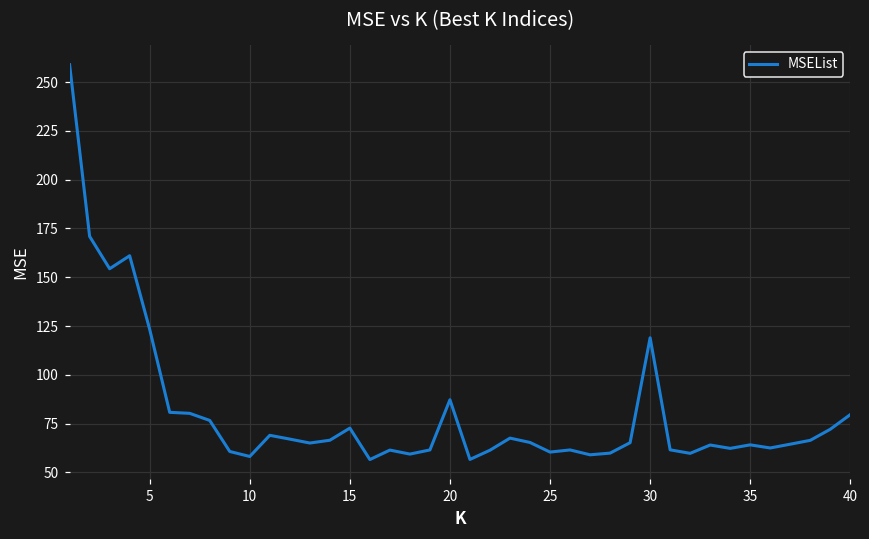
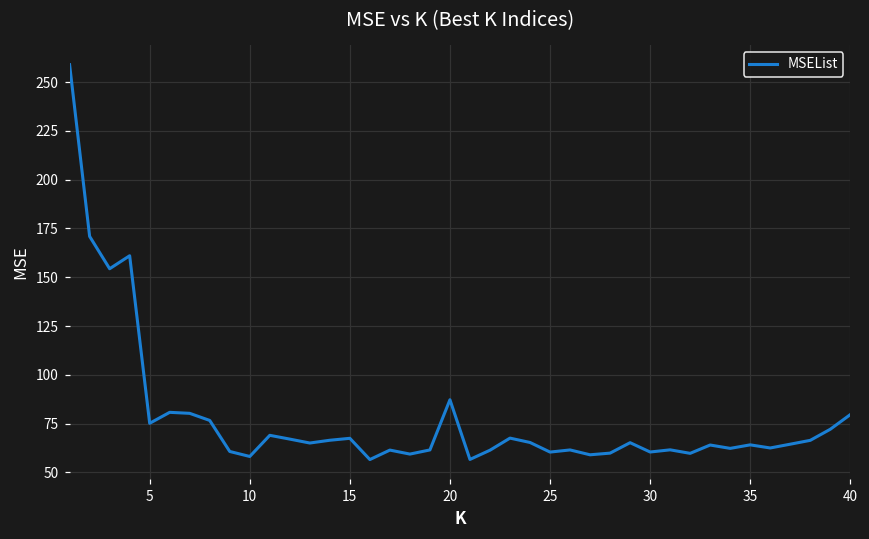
  {
-   "5": 123,
+   "5": 75,
    "10": 58,
-   "15": 73,
+   "15": 67,
    "20": 87,
    "25": 60,
-   "30": 119,
+   "30": 60,
    "35": 64,
    "40": 80
  }
